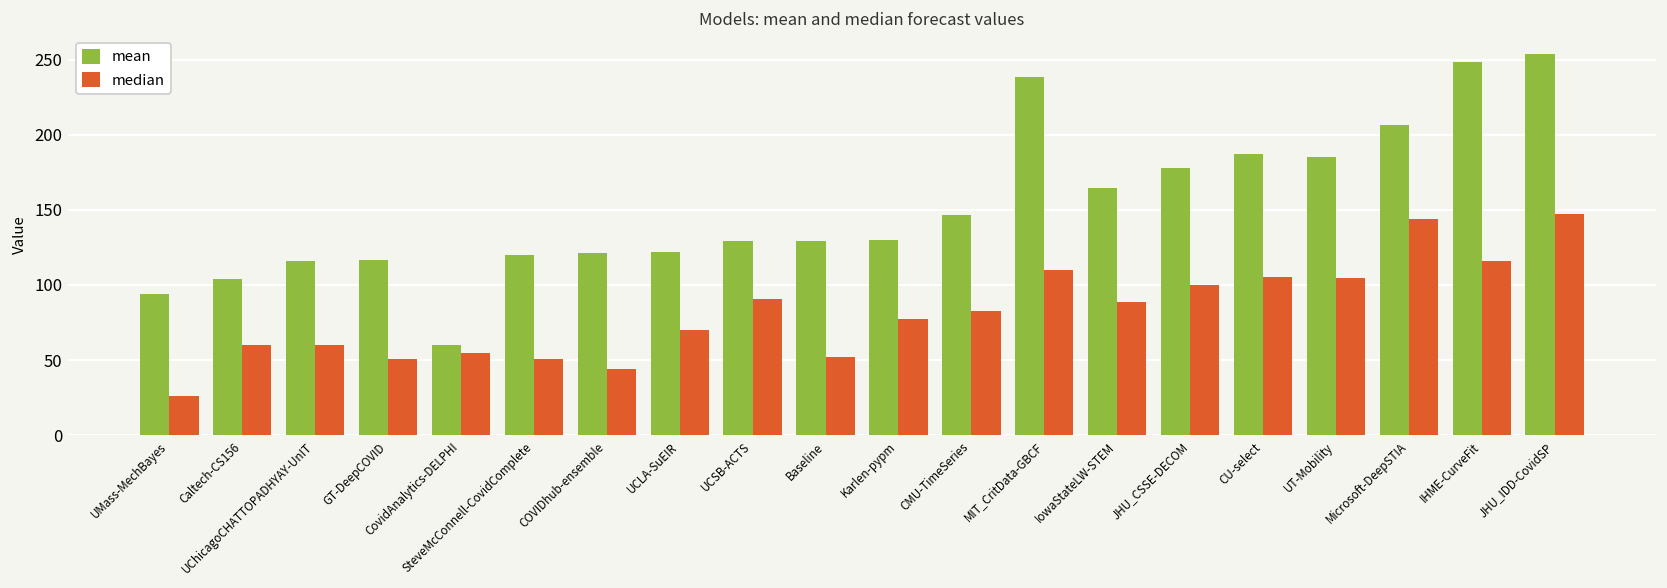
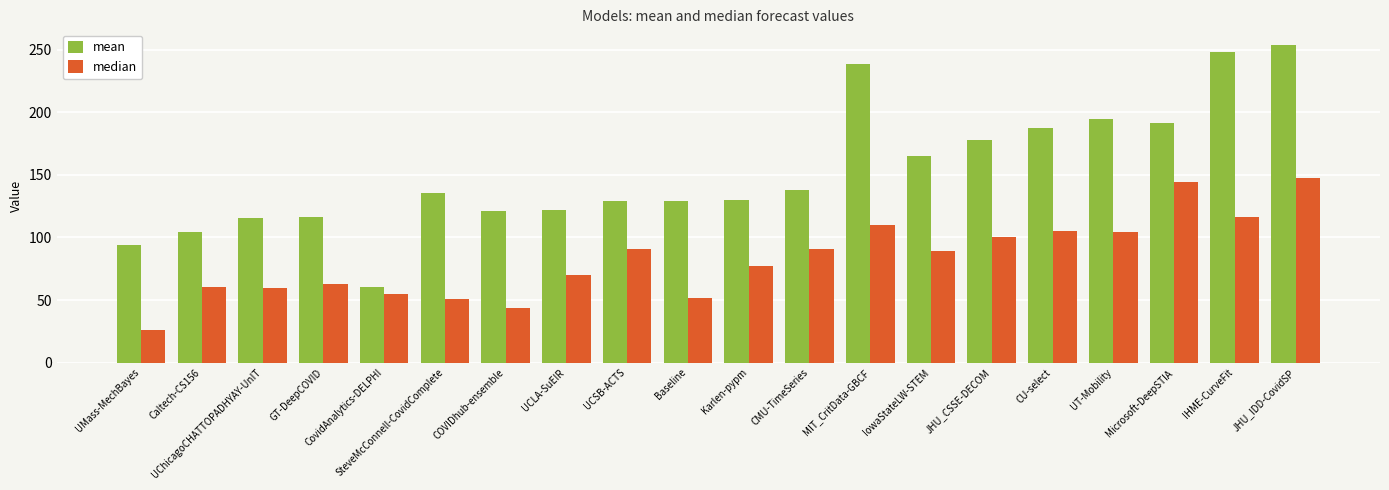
  {
    "mean": {
      "UMass-MechBayes": 94,
      "Caltech-CS156": 104,
      "UChicagoCHATTOPADHYAY-UnIT": 116,
      "GT-DeepCOVID": 117,
      "CovidAnalytics-DELPHI": 60,
-     "SteveMcConnell-CovidComplete": 120,
+     "SteveMcConnell-CovidComplete": 135,
      "COVIDhub-ensemble": 121,
      "UCLA-SuEIR": 122,
      "UCSB-ACTS": 129,
      "Baseline": 129,
      "Karlen-pypm": 130,
-     "CMU-TimeSeries": 147,
+     "CMU-TimeSeries": 138,
      "MIT_CritData-GBCF": 239,
      "IowaStateLW-STEM": 165,
      "JHU_CSSE-DECOM": 178,
      "CU-select": 188,
-     "UT-Mobility": 186,
-     "Microsoft-DeepSTIA": 207,
+     "UT-Mobility": 195,
+     "Microsoft-DeepSTIA": 191,
      "IHME-CurveFit": 248,
      "JHU_IDD-CovidSP": 254
    },
    "median": {
      "UMass-MechBayes": 26,
      "Caltech-CS156": 60,
      "UChicagoCHATTOPADHYAY-UnIT": 60,
-     "GT-DeepCOVID": 50,
+     "GT-DeepCOVID": 63,
      "CovidAnalytics-DELPHI": 55,
      "SteveMcConnell-CovidComplete": 51,
      "COVIDhub-ensemble": 44,
      "UCLA-SuEIR": 70,
      "UCSB-ACTS": 91,
      "Baseline": 52,
      "Karlen-pypm": 77,
-     "CMU-TimeSeries": 83,
+     "CMU-TimeSeries": 91,
      "MIT_CritData-GBCF": 110,
      "IowaStateLW-STEM": 89,
      "JHU_CSSE-DECOM": 100,
      "CU-select": 105,
      "UT-Mobility": 105,
      "Microsoft-DeepSTIA": 144,
      "IHME-CurveFit": 116,
      "JHU_IDD-CovidSP": 148
    }
  }
